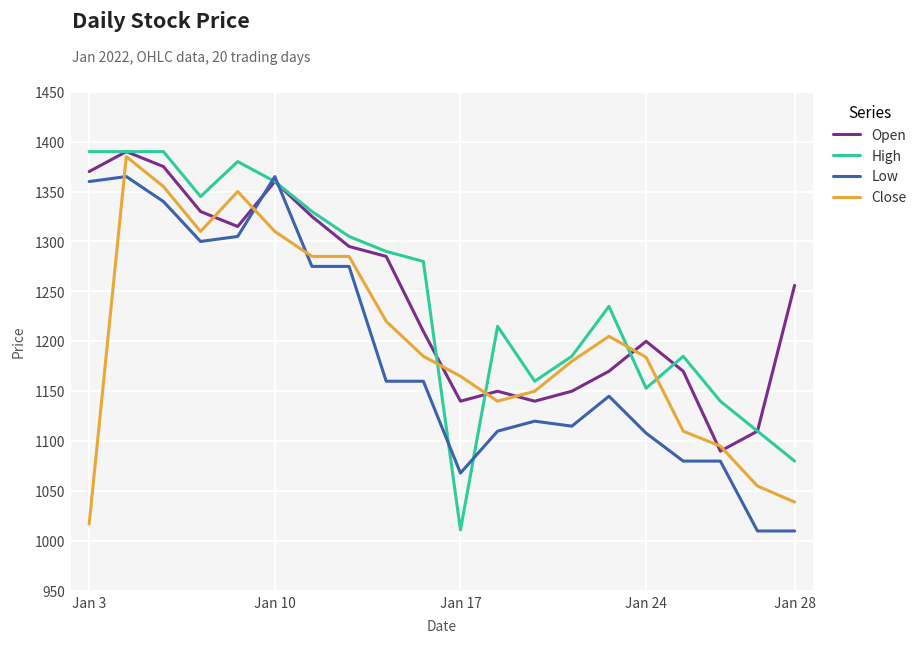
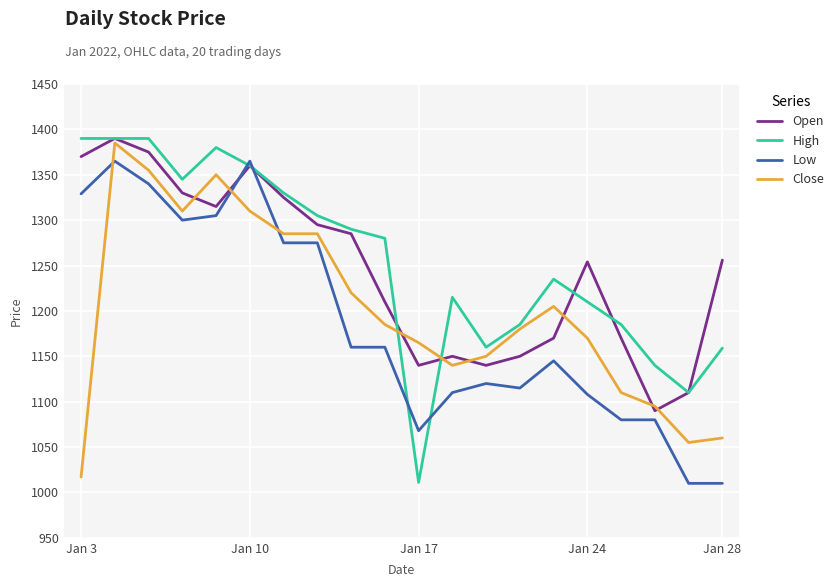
  {
    "Open": {
      "Jan 3": 1370,
      "Jan 17": 1140,
-     "Jan 24": 1200,
+     "Jan 24": 1250,
      "Jan 28": 1260
    },
    "High": {
      "Jan 3": 1390,
      "Jan 17": 1010,
-     "Jan 24": 1150,
-     "Jan 28": 1080
+     "Jan 24": 1210,
+     "Jan 28": 1160
    },
    "Low": {
-     "Jan 3": 1360,
+     "Jan 3": 1330,
      "Jan 10": 1370,
      "Jan 17": 1070,
      "Jan 24": 1110,
      "Jan 28": 1010
    },
    "Close": {
      "Jan 3": 1020,
      "Jan 10": 1310,
      "Jan 17": 1170,
-     "Jan 24": 1180,
-     "Jan 28": 1040
+     "Jan 24": 1170,
+     "Jan 28": 1060
    }
  }
